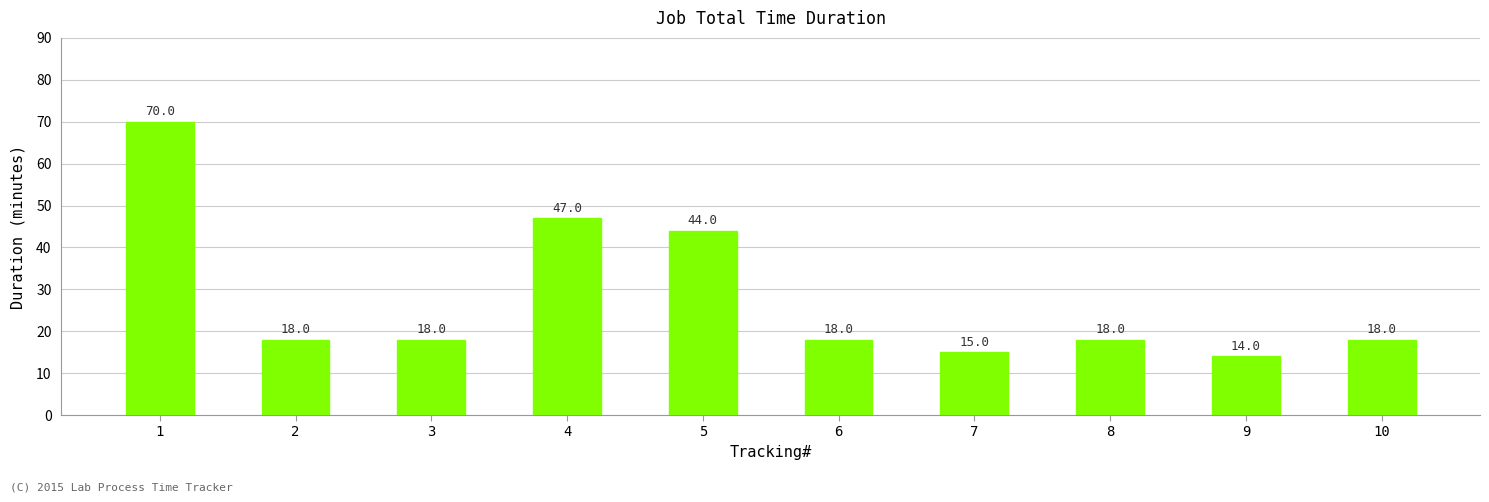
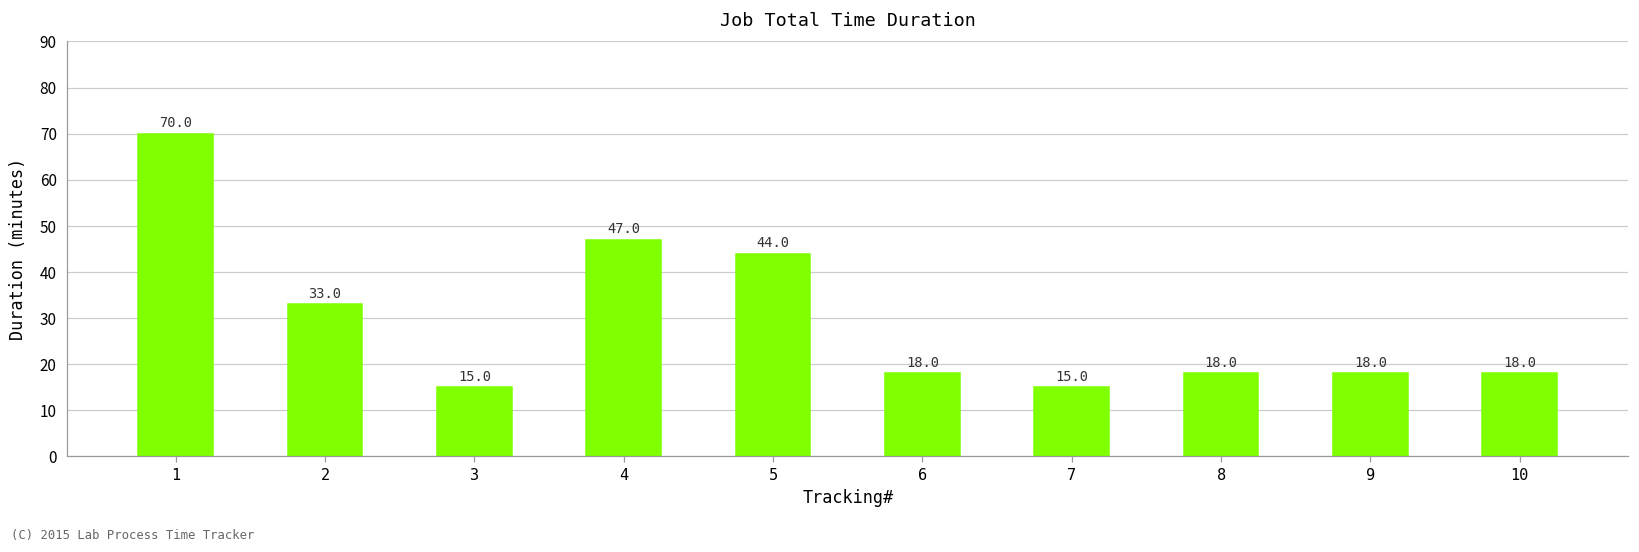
  {
    "1": 70.0,
-   "2": 18.0,
-   "3": 18.0,
+   "2": 33.0,
+   "3": 15.0,
    "4": 47.0,
    "5": 44.0,
    "6": 18.0,
    "7": 15.0,
    "8": 18.0,
-   "9": 14.0,
+   "9": 18.0,
    "10": 18.0
  }
